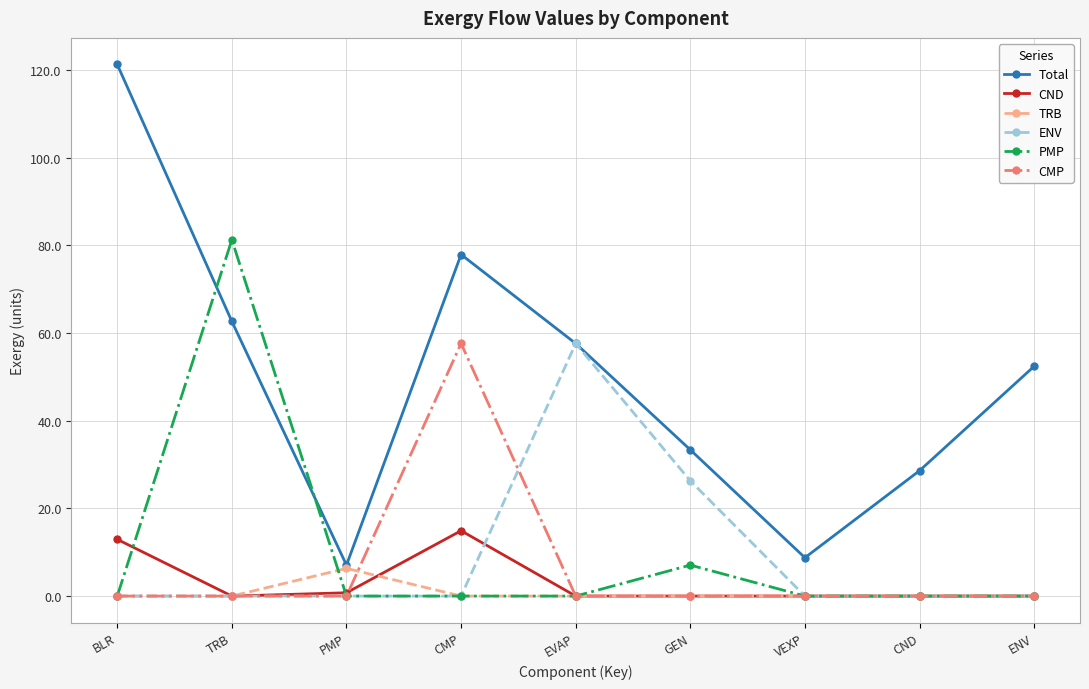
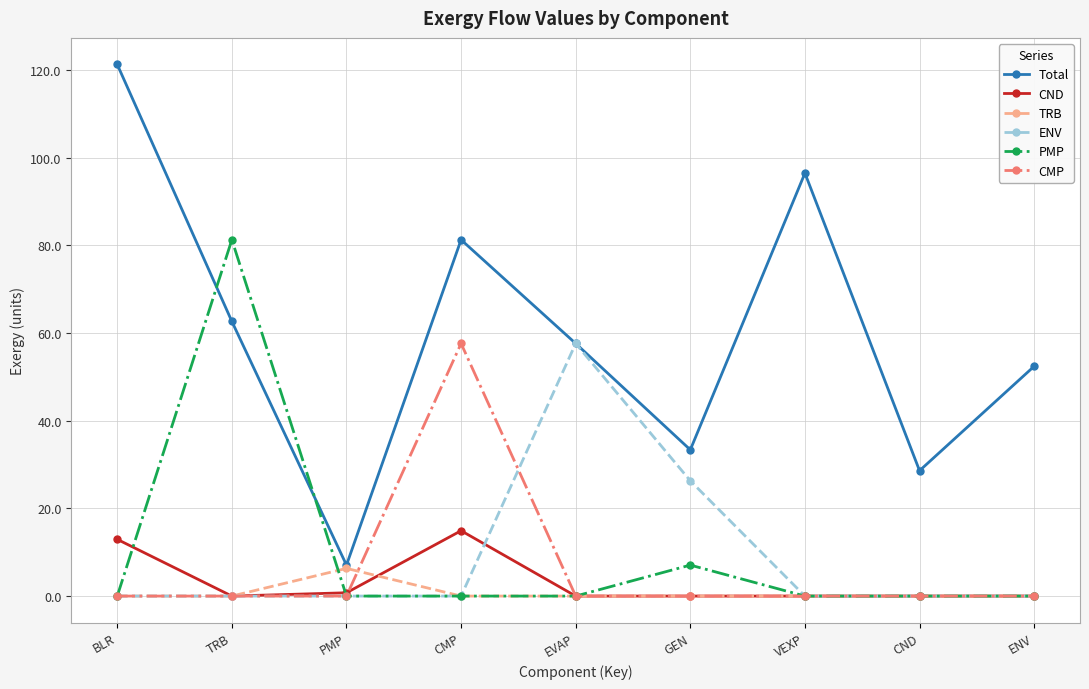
  {
    "Total": {
      "BLR": 121,
      "TRB": 63,
      "PMP": 7,
-     "CMP": 78,
+     "CMP": 81,
      "GEN": 33,
-     "VEXP": 9,
+     "VEXP": 97,
      "CND": 29,
      "ENV": 52
    },
    "CND": {
      "BLR": 13,
      "PMP": 1,
      "CMP": 15
    },
    "ENV": {
      "GEN": 26
    },
    "PMP": {
      "TRB": 81,
      "GEN": 7
    }
  }
